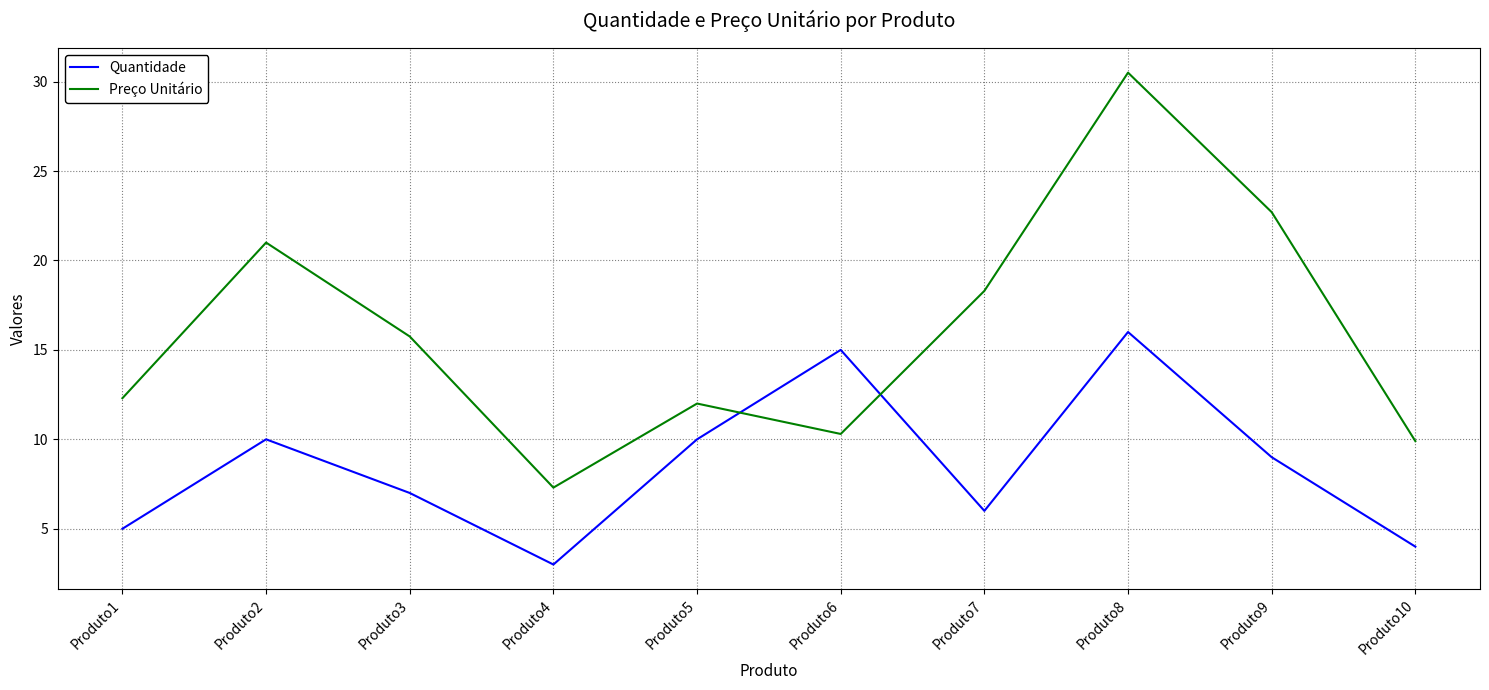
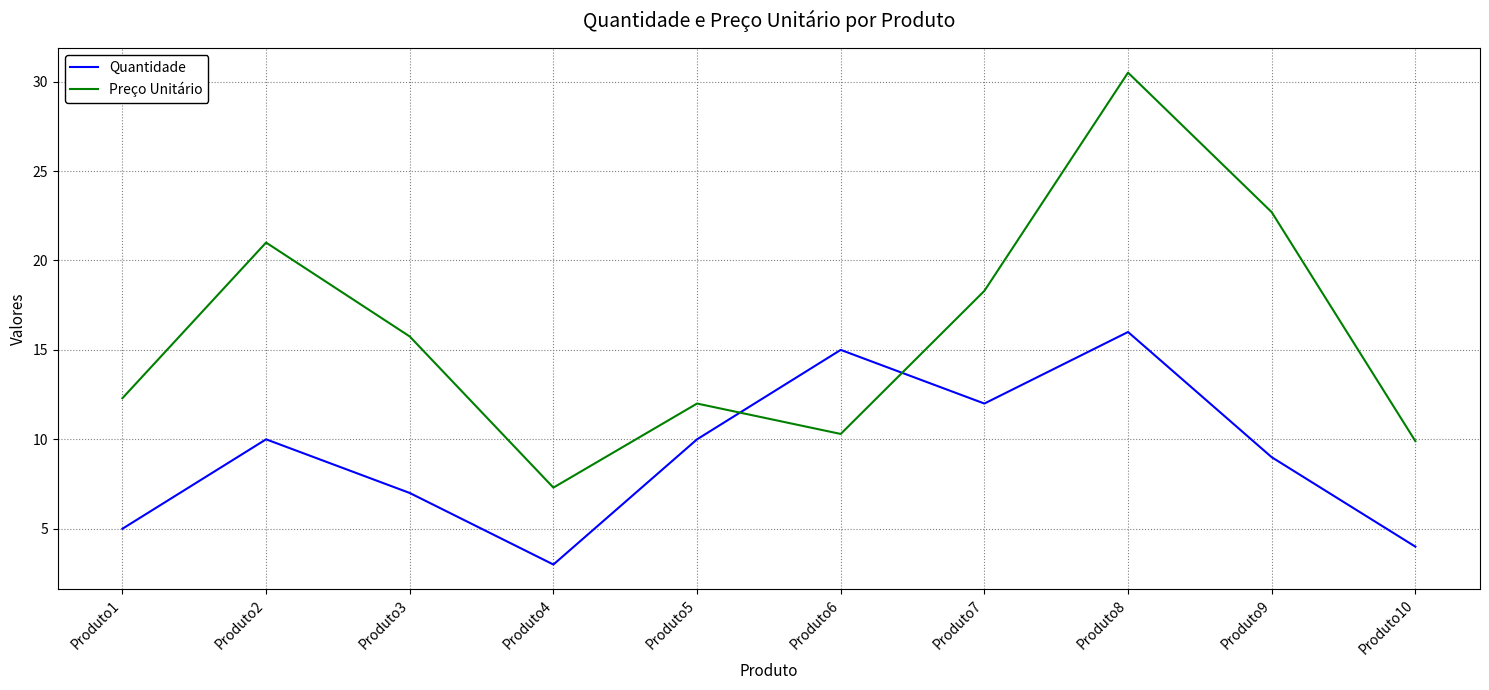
  {
    "Quantidade": {
      "Produto1": 5,
      "Produto2": 10,
      "Produto3": 7,
      "Produto4": 3,
      "Produto5": 10,
      "Produto6": 15,
-     "Produto7": 6,
+     "Produto7": 12,
      "Produto8": 16,
      "Produto9": 9,
      "Produto10": 4
    },
    "Preço Unitário": {
      "Produto1": 12.3,
      "Produto2": 21,
      "Produto3": 15.8,
      "Produto4": 7.3,
      "Produto5": 12,
      "Produto6": 10.3,
      "Produto7": 18.3,
      "Produto8": 30.5,
      "Produto9": 22.7,
      "Produto10": 10
    }
  }
